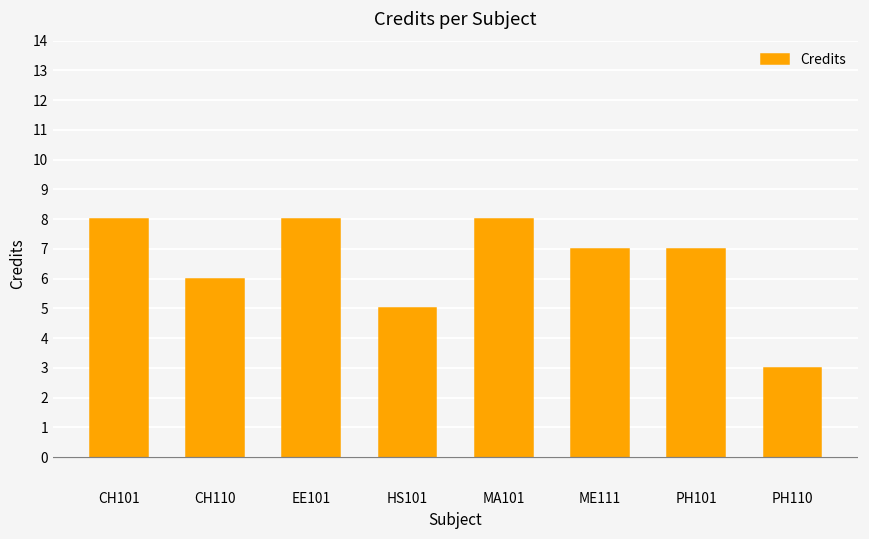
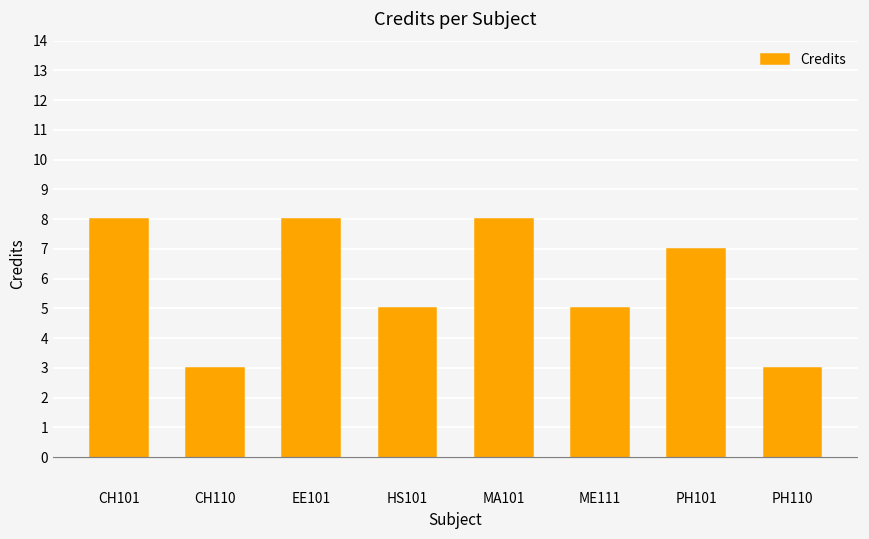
  {
    "CH101": 8,
-   "CH110": 6,
+   "CH110": 3,
    "EE101": 8,
    "HS101": 5,
    "MA101": 8,
-   "ME111": 7,
+   "ME111": 5,
    "PH101": 7,
    "PH110": 3
  }
